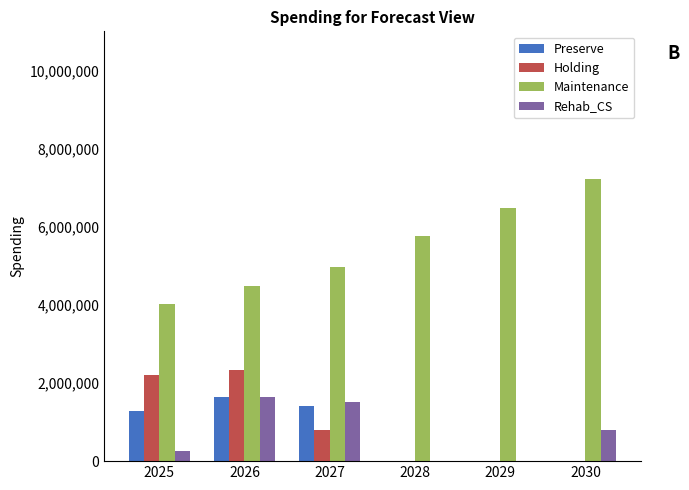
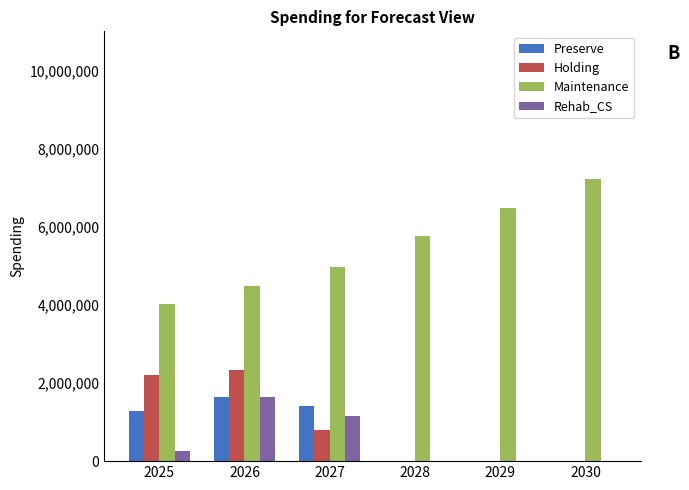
  {
    "Preserve": {
      "2025": "1,300,000",
      "2026": "1,600,000",
      "2027": "1,400,000",
      "2028": "0",
      "2029": "0",
      "2030": "0"
    },
    "Holding": {
      "2025": "2,200,000",
      "2026": "2,300,000",
      "2027": "800,000",
      "2028": "0",
      "2029": "0",
      "2030": "0"
    },
    "Maintenance": {
      "2025": "4,000,000",
      "2026": "4,500,000",
      "2027": "5,000,000",
      "2028": "5,800,000",
      "2029": "6,500,000",
      "2030": "7,200,000"
    },
    "Rehab_CS": {
      "2025": "300,000",
      "2026": "1,700,000",
-     "2027": "1,500,000",
+     "2027": "1,200,000",
      "2028": "0",
      "2029": "0",
-     "2030": "800,000"
+     "2030": "0"
    }
  }
